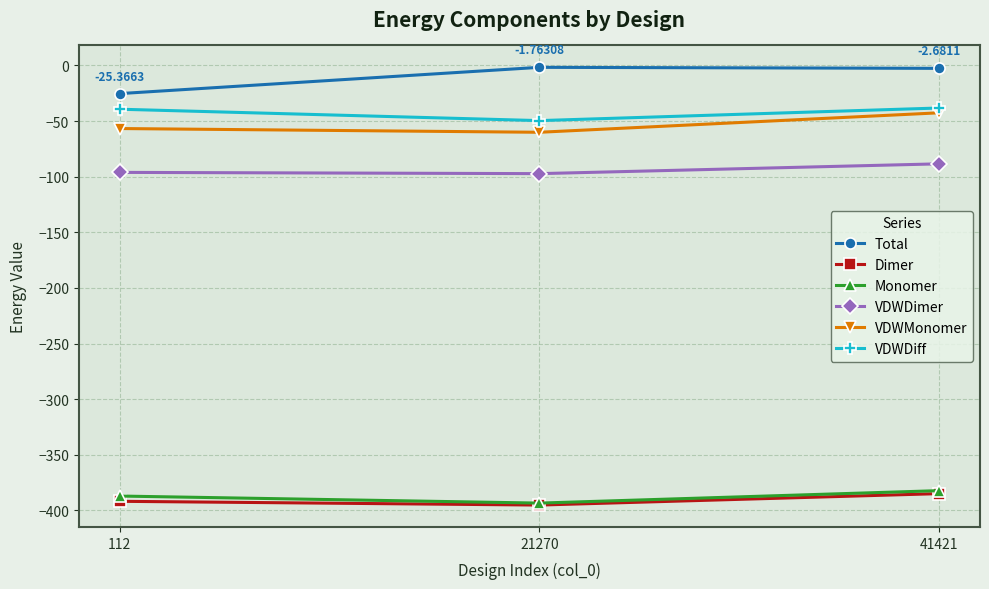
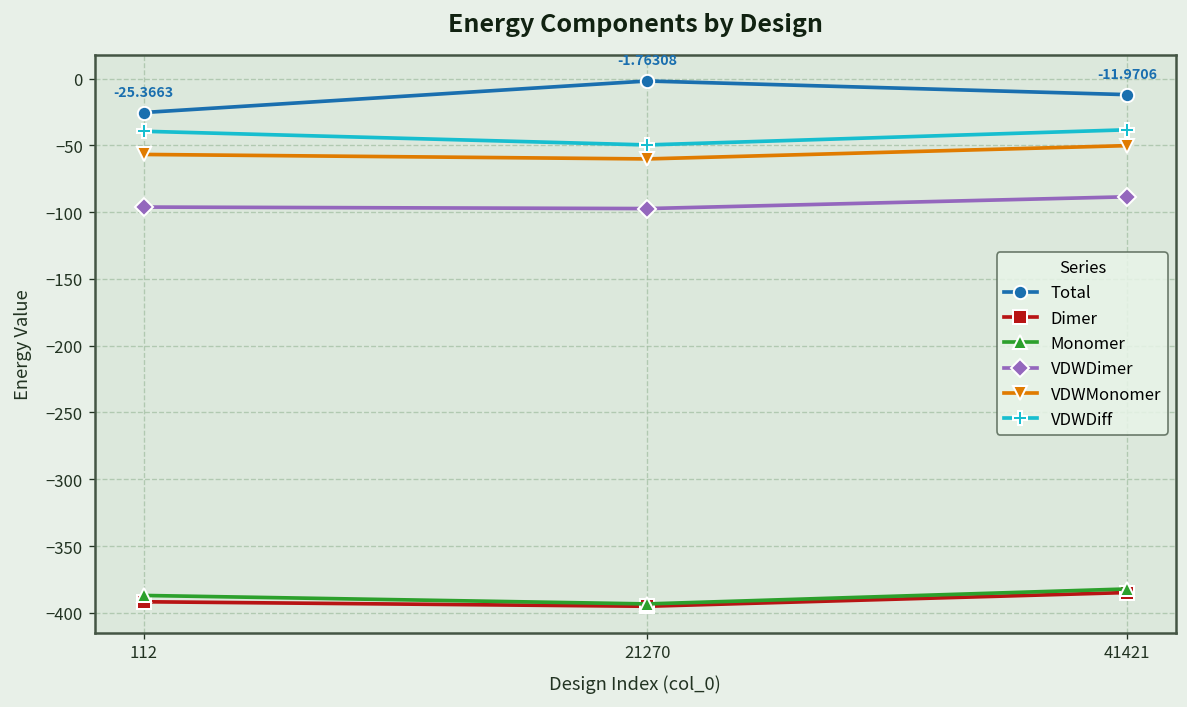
  {
    "Total": {
      "112": -25.3663,
      "21270": -1.76308,
-     "41421": -2.6811
+     "41421": -11.9706
    },
    "Dimer": {
      "112": -392,
      "41421": -385
    },
    "Monomer": {
      "112": -387,
      "41421": -382
    },
    "VDWDimer": {
      "112": -96,
      "21270": -97,
      "41421": -88
    },
    "VDWMonomer": {
      "112": -57,
      "21270": -60,
-     "41421": -43
+     "41421": -50
    },
    "VDWDiff": {
      "112": -39,
      "21270": -50,
      "41421": -38
    }
  }
